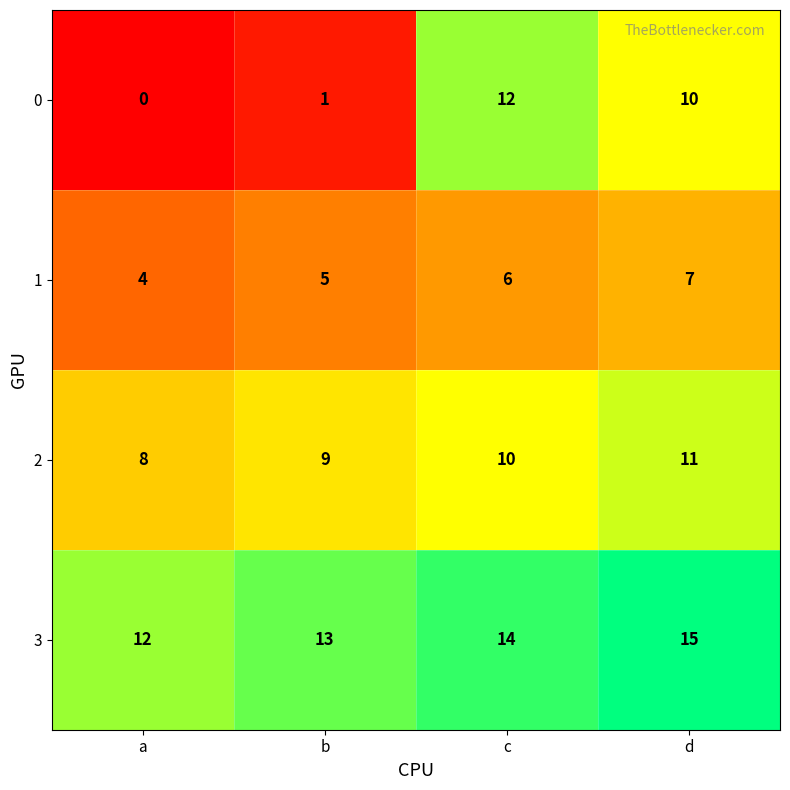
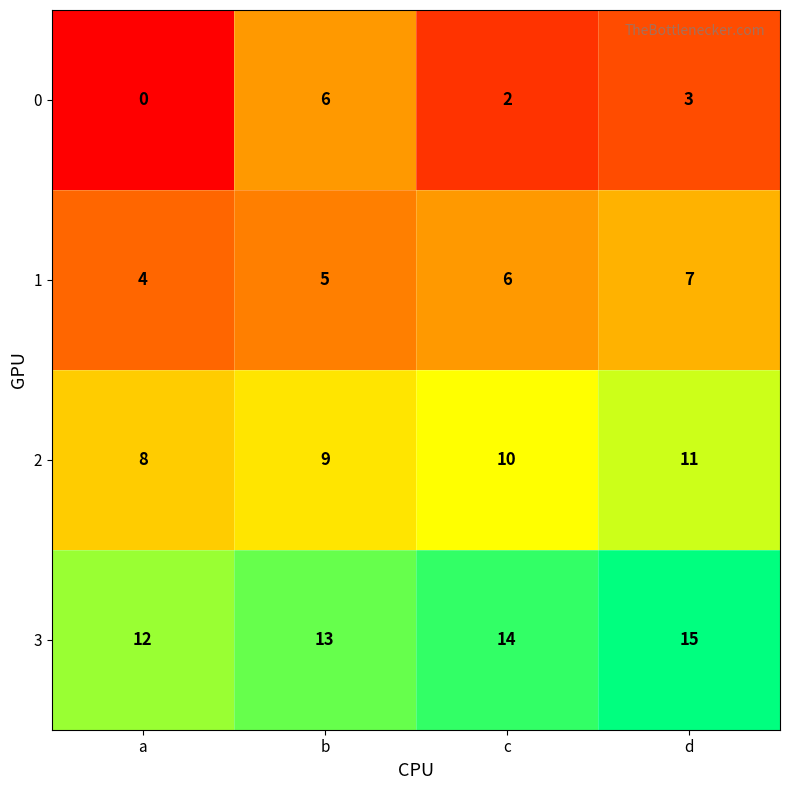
  {
    "0": {
      "a": 0,
-     "b": 1,
-     "c": 12,
-     "d": 10
+     "b": 6,
+     "c": 2,
+     "d": 3
    },
    "1": {
      "a": 4,
      "b": 5,
      "c": 6,
      "d": 7
    },
    "2": {
      "a": 8,
      "b": 9,
      "c": 10,
      "d": 11
    },
    "3": {
      "a": 12,
      "b": 13,
      "c": 14,
      "d": 15
    }
  }
